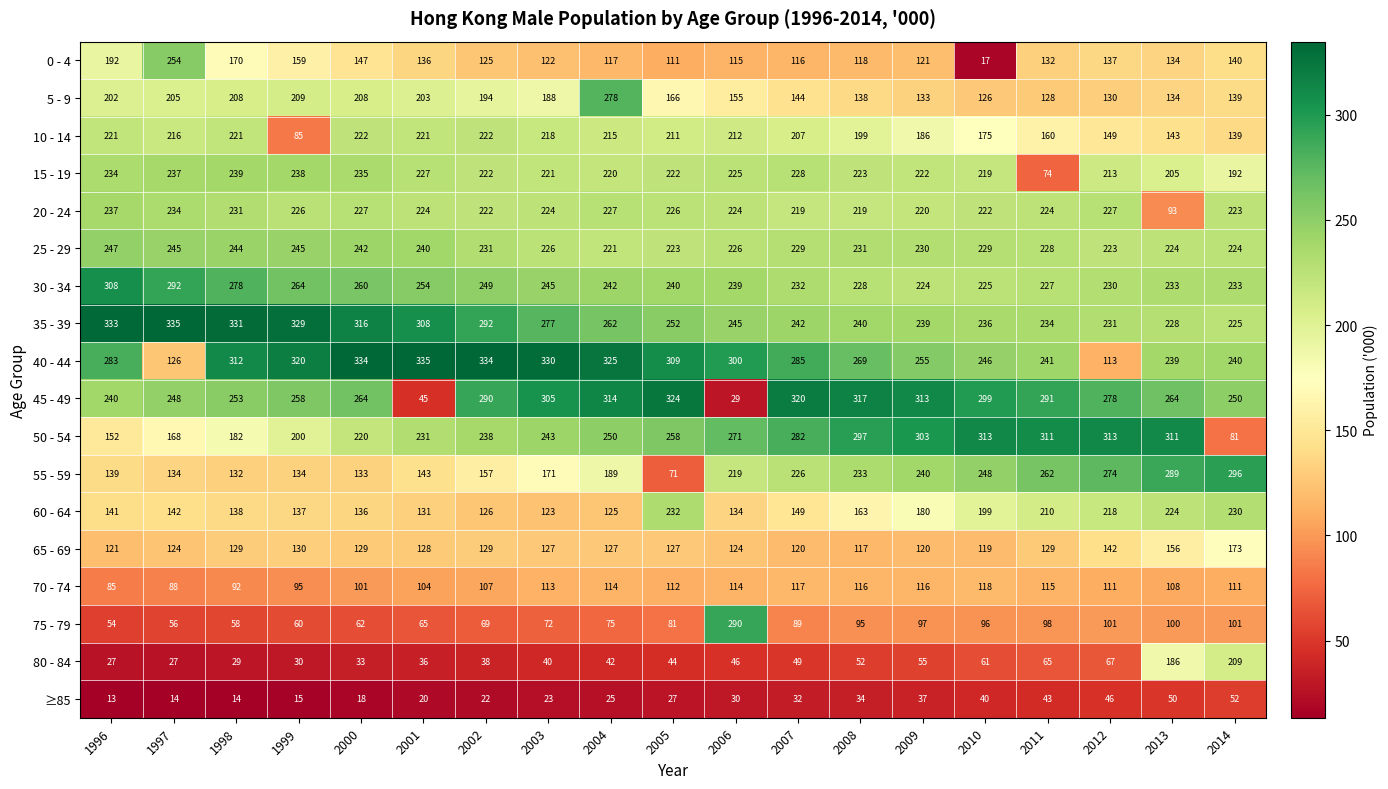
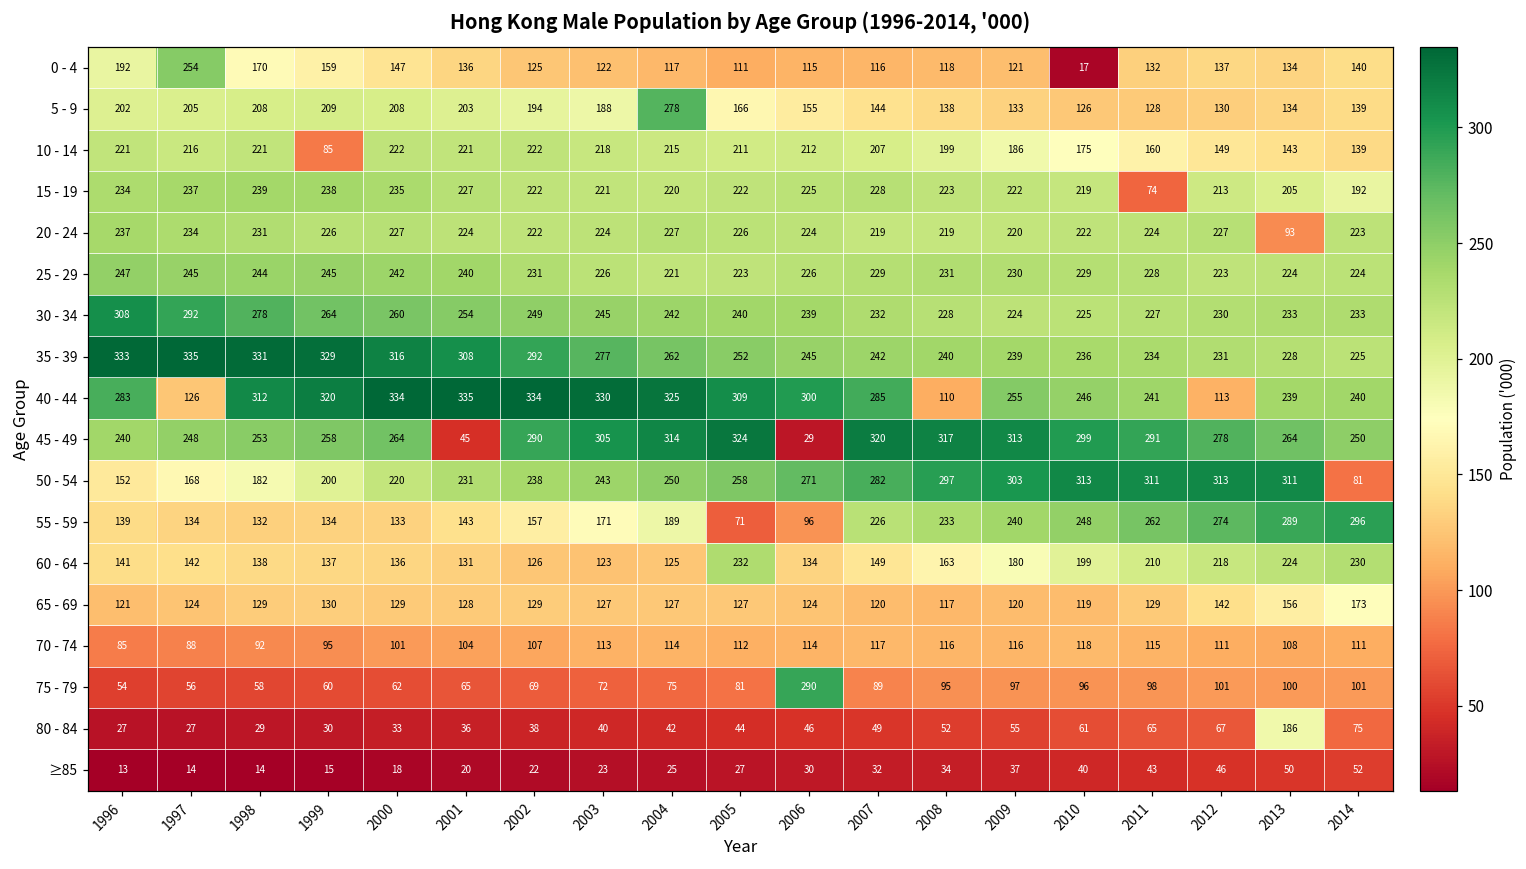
  {
    "40 - 44": {
      "1996": 283,
      "1997": 126,
      "1998": 312,
      "1999": 320,
      "2000": 334,
      "2001": 335,
      "2002": 334,
      "2003": 330,
      "2004": 325,
      "2005": 309,
      "2006": 300,
      "2007": 285,
-     "2008": 269,
+     "2008": 110,
      "2009": 255,
      "2010": 246,
      "2011": 241,
      "2012": 113,
      "2013": 239,
      "2014": 240
    },
    "55 - 59": {
      "1996": 139,
      "1997": 134,
      "1998": 132,
      "1999": 134,
      "2000": 133,
      "2001": 143,
      "2002": 157,
      "2003": 171,
      "2004": 189,
      "2005": 71,
-     "2006": 219,
+     "2006": 96,
      "2007": 226,
      "2008": 233,
      "2009": 240,
      "2010": 248,
      "2011": 262,
      "2012": 274,
      "2013": 289,
      "2014": 296
    },
    "80 - 84": {
      "1996": 27,
      "1997": 27,
      "1998": 29,
      "1999": 30,
      "2000": 33,
      "2001": 36,
      "2002": 38,
      "2003": 40,
      "2004": 42,
      "2005": 44,
      "2006": 46,
      "2007": 49,
      "2008": 52,
      "2009": 55,
      "2010": 61,
      "2011": 65,
      "2012": 67,
      "2013": 186,
-     "2014": 209
+     "2014": 75
    }
  }
